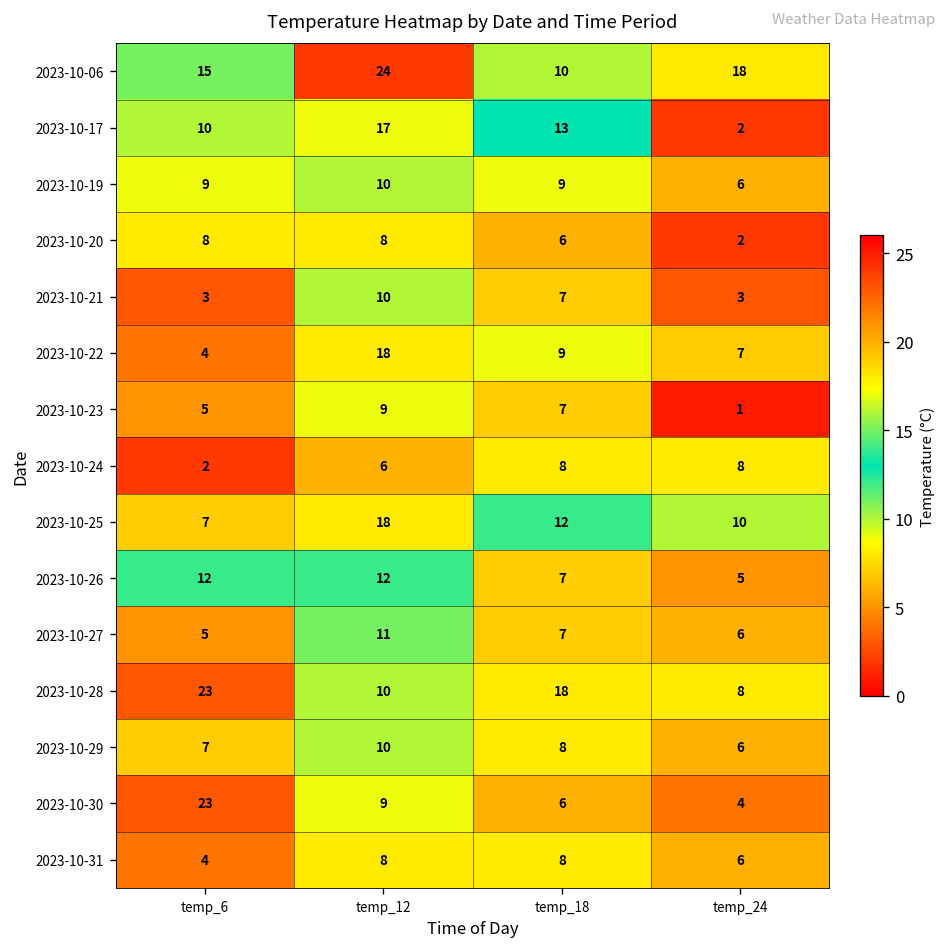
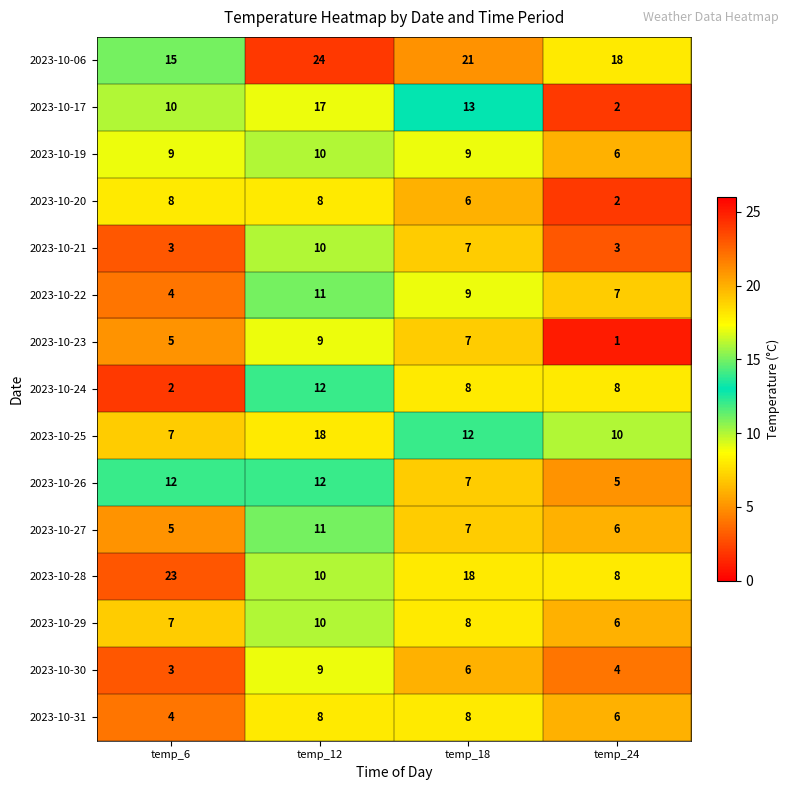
  {
    "2023-10-06": {
      "temp_6": 15,
      "temp_12": 24,
-     "temp_18": 10,
+     "temp_18": 21,
      "temp_24": 18
    },
    "2023-10-17": {
      "temp_6": 10,
      "temp_12": 17,
      "temp_18": 13,
      "temp_24": 2
    },
    "2023-10-19": {
      "temp_6": 9,
      "temp_12": 10,
      "temp_18": 9,
      "temp_24": 6
    },
    "2023-10-20": {
      "temp_6": 8,
      "temp_12": 8,
      "temp_18": 6,
      "temp_24": 2
    },
    "2023-10-21": {
      "temp_6": 3,
      "temp_12": 10,
      "temp_18": 7,
      "temp_24": 3
    },
    "2023-10-22": {
      "temp_6": 4,
-     "temp_12": 18,
+     "temp_12": 11,
      "temp_18": 9,
      "temp_24": 7
    },
    "2023-10-23": {
      "temp_6": 5,
      "temp_12": 9,
      "temp_18": 7,
      "temp_24": 1
    },
    "2023-10-24": {
      "temp_6": 2,
-     "temp_12": 6,
+     "temp_12": 12,
      "temp_18": 8,
      "temp_24": 8
    },
    "2023-10-25": {
      "temp_6": 7,
      "temp_12": 18,
      "temp_18": 12,
      "temp_24": 10
    },
    "2023-10-26": {
      "temp_6": 12,
      "temp_12": 12,
      "temp_18": 7,
      "temp_24": 5
    },
    "2023-10-27": {
      "temp_6": 5,
      "temp_12": 11,
      "temp_18": 7,
      "temp_24": 6
    },
    "2023-10-28": {
      "temp_6": 23,
      "temp_12": 10,
      "temp_18": 18,
      "temp_24": 8
    },
    "2023-10-29": {
      "temp_6": 7,
      "temp_12": 10,
      "temp_18": 8,
      "temp_24": 6
    },
    "2023-10-30": {
-     "temp_6": 23,
+     "temp_6": 3,
      "temp_12": 9,
      "temp_18": 6,
      "temp_24": 4
    },
    "2023-10-31": {
      "temp_6": 4,
      "temp_12": 8,
      "temp_18": 8,
      "temp_24": 6
    }
  }
